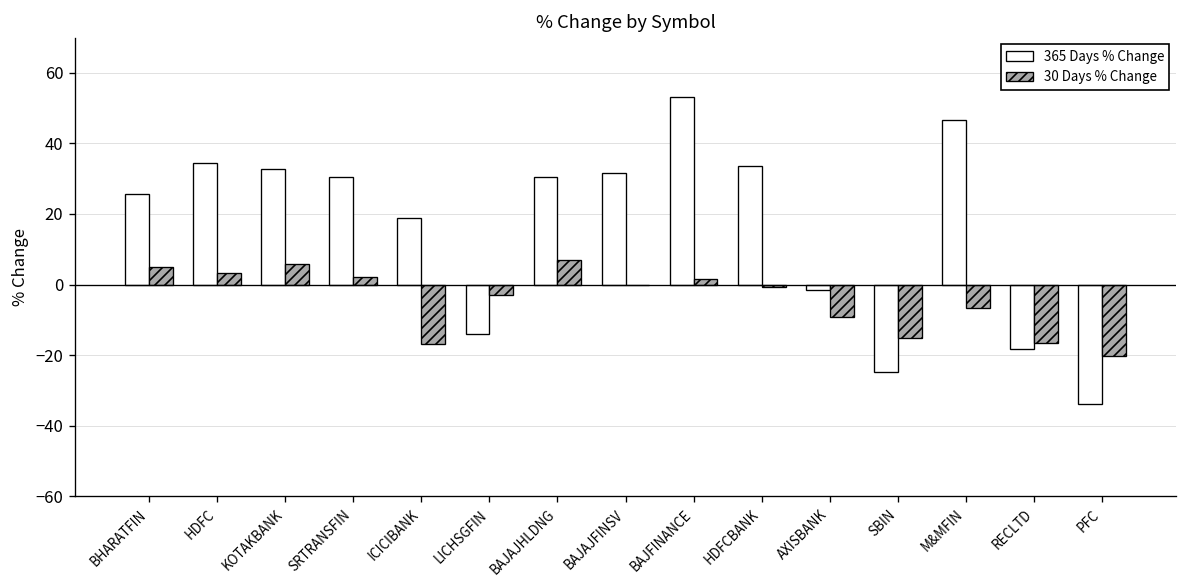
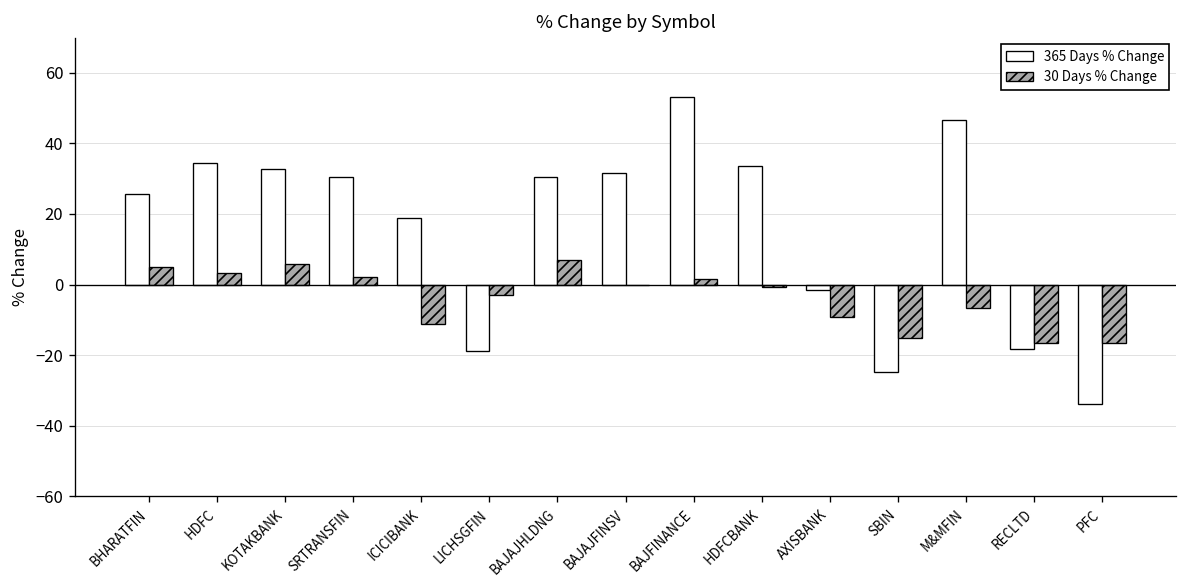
  {
    "365 Days % Change": {
      "BHARATFIN": 26,
      "HDFC": 34,
      "KOTAKBANK": 33,
      "SRTRANSFIN": 30,
      "ICICIBANK": 19,
-     "LICHSGFIN": -14,
+     "LICHSGFIN": -19,
      "BAJAJHLDNG": 31,
      "BAJAJFINSV": 31,
      "BAJFINANCE": 53,
      "HDFCBANK": 34,
      "AXISBANK": -2,
      "SBIN": -25,
      "M&MFIN": 47,
      "RECLTD": -18,
      "PFC": -34
    },
    "30 Days % Change": {
      "BHARATFIN": 5,
      "HDFC": 3,
      "KOTAKBANK": 6,
      "SRTRANSFIN": 2,
-     "ICICIBANK": -17,
+     "ICICIBANK": -11,
      "LICHSGFIN": -3,
      "BAJAJHLDNG": 7,
      "BAJFINANCE": 1,
      "AXISBANK": -9,
      "SBIN": -15,
      "M&MFIN": -7,
      "RECLTD": -17,
-     "PFC": -20
+     "PFC": -17
    }
  }
